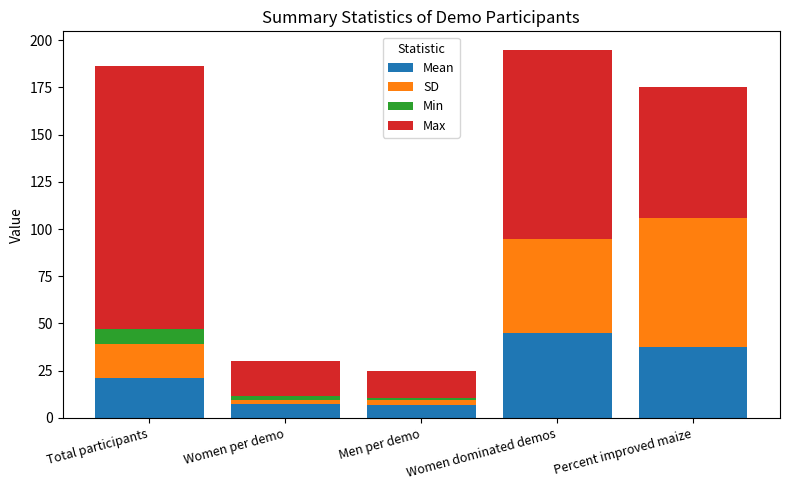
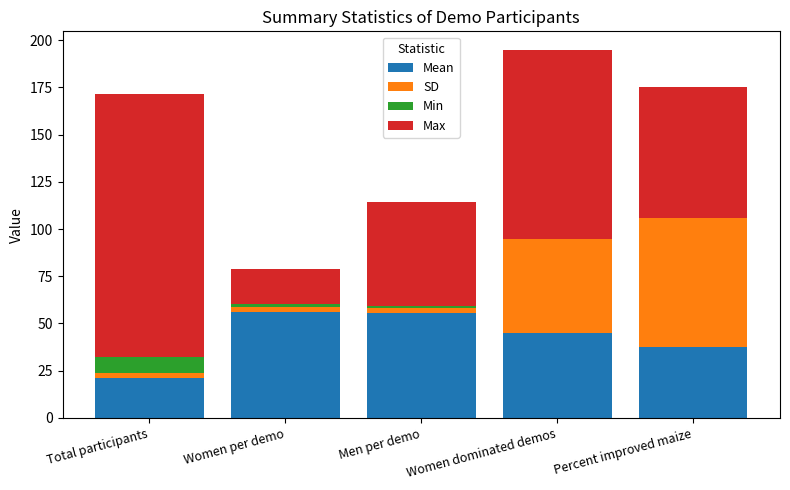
  {
    "Mean": {
      "Total participants": 21,
-     "Women per demo": 7,
-     "Men per demo": 7,
+     "Women per demo": 56,
+     "Men per demo": 55,
      "Women dominated demos": 45,
      "Percent improved maize": 38
    },
    "SD": {
-     "Total participants": 18,
+     "Total participants": 3,
      "Women per demo": 2,
      "Men per demo": 3,
      "Women dominated demos": 50,
      "Percent improved maize": 68
    },
    "Min": {
      "Total participants": 8,
      "Women per demo": 2,
      "Women dominated demos": 0,
      "Percent improved maize": 0
    },
    "Max": {
      "Total participants": 139,
      "Women per demo": 19,
-     "Men per demo": 14,
+     "Men per demo": 55,
      "Women dominated demos": 100,
      "Percent improved maize": 70
    }
  }
